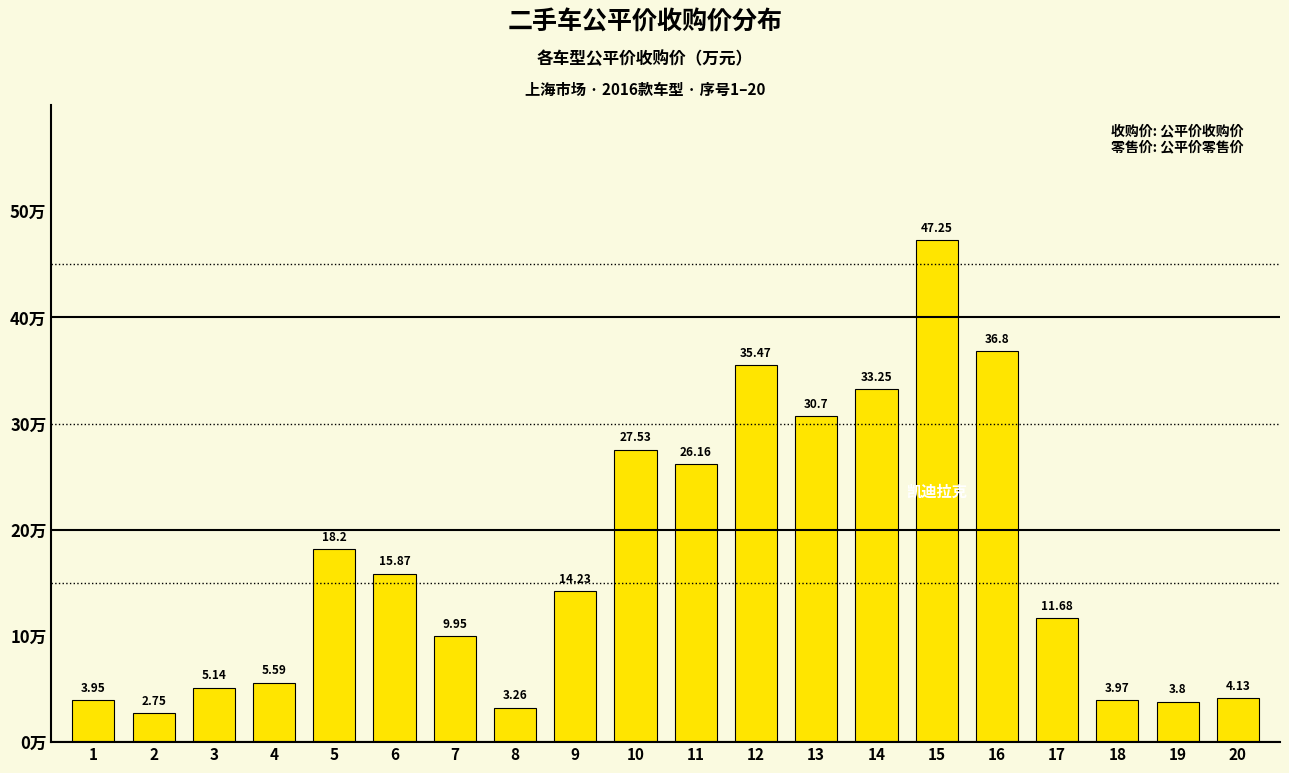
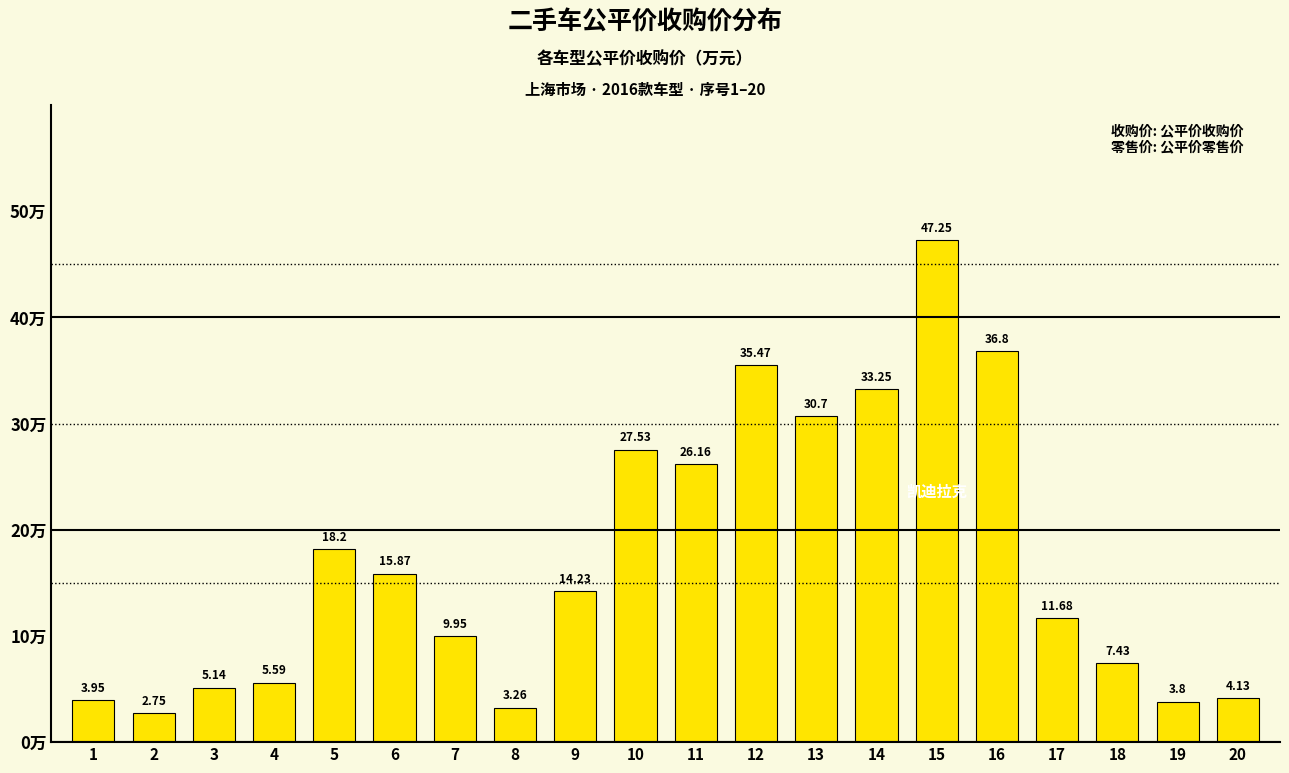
  {
    "1": 3.95,
    "2": 2.75,
    "3": 5.14,
    "4": 5.59,
    "5": 18.2,
    "6": 15.87,
    "7": 9.95,
    "8": 3.26,
    "9": 14.23,
    "10": 27.53,
    "11": 26.16,
    "12": 35.47,
    "13": 30.7,
    "14": 33.25,
    "15": 47.25,
    "16": 36.8,
    "17": 11.68,
-   "18": 3.97,
+   "18": 7.43,
    "19": 3.8,
    "20": 4.13
  }
